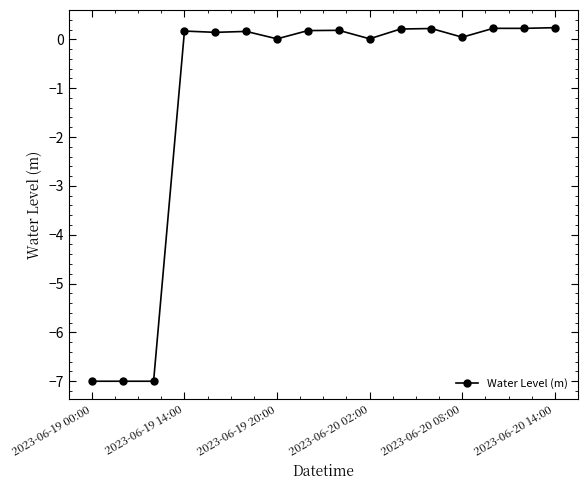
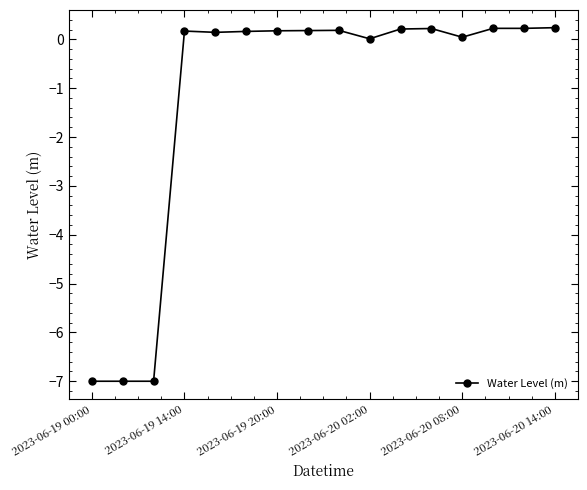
  {
    "2023-06-19 00:00": -7.0,
    "2023-06-19 14:00": 0.2,
-   "2023-06-19 20:00": 0.0,
+   "2023-06-19 20:00": 0.2,
    "2023-06-20 02:00": 0.0,
    "2023-06-20 08:00": 0.0,
    "2023-06-20 14:00": 0.2
  }
